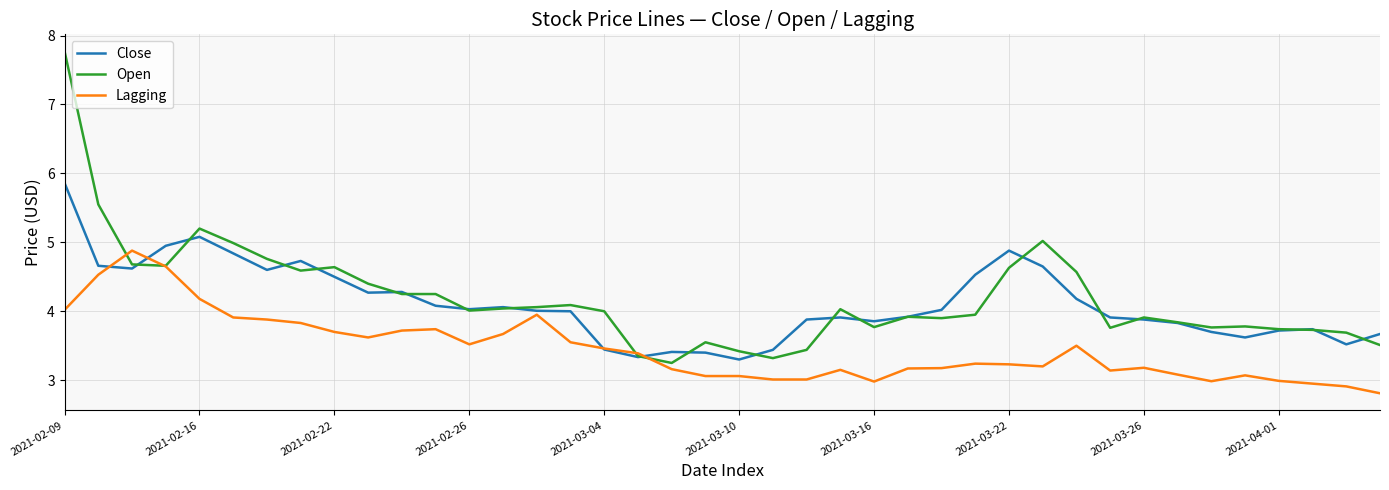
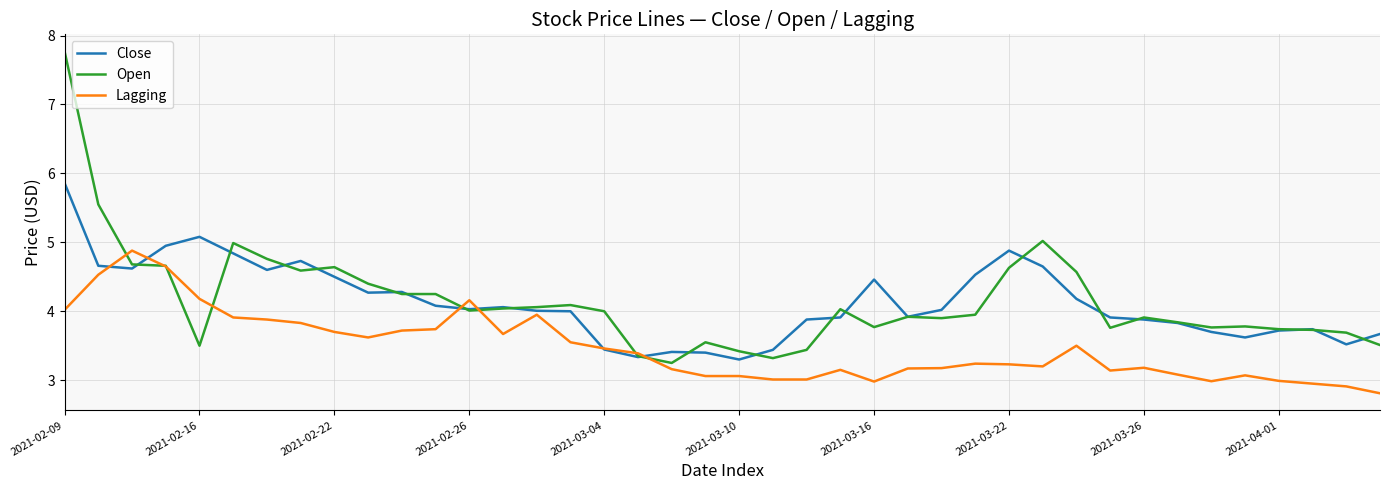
  {
    "Close": {
      "2021-02-09": 5.9,
      "2021-02-16": 5.1,
      "2021-02-22": 4.5,
      "2021-03-10": 3.3,
-     "2021-03-16": 3.9,
+     "2021-03-16": 4.5,
      "2021-03-22": 4.9
    },
    "Open": {
      "2021-02-09": 7.8,
-     "2021-02-16": 5.2,
+     "2021-02-16": 3.5,
      "2021-02-22": 4.6,
      "2021-03-04": 4.0,
      "2021-03-10": 3.4,
      "2021-03-16": 3.8,
      "2021-03-22": 4.6
    },
    "Lagging": {
      "2021-02-09": 4.0,
      "2021-02-16": 4.2,
      "2021-02-22": 3.7,
-     "2021-02-26": 3.5,
+     "2021-02-26": 4.2,
      "2021-03-10": 3.1,
      "2021-03-16": 3.0,
      "2021-03-22": 3.2,
      "2021-03-26": 3.2,
      "2021-04-01": 3.0
    }
  }
